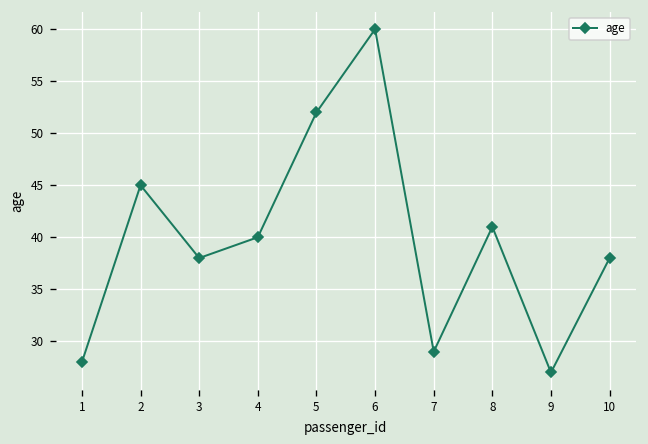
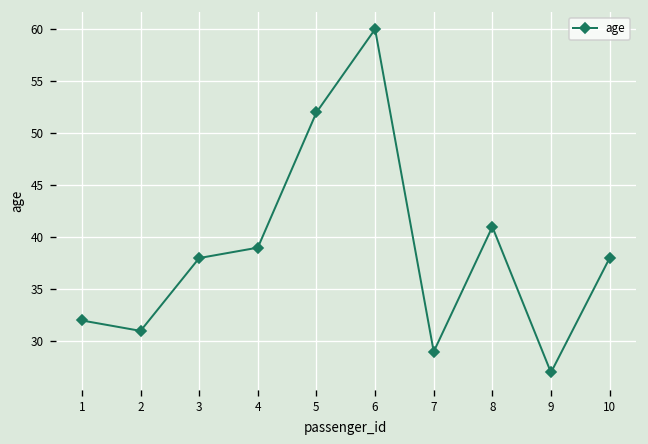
  {
-   "1": 28,
-   "2": 45,
+   "1": 32,
+   "2": 31,
    "3": 38,
-   "4": 40,
+   "4": 39,
    "5": 52,
    "6": 60,
    "7": 29,
    "8": 41,
    "9": 27,
    "10": 38
  }
